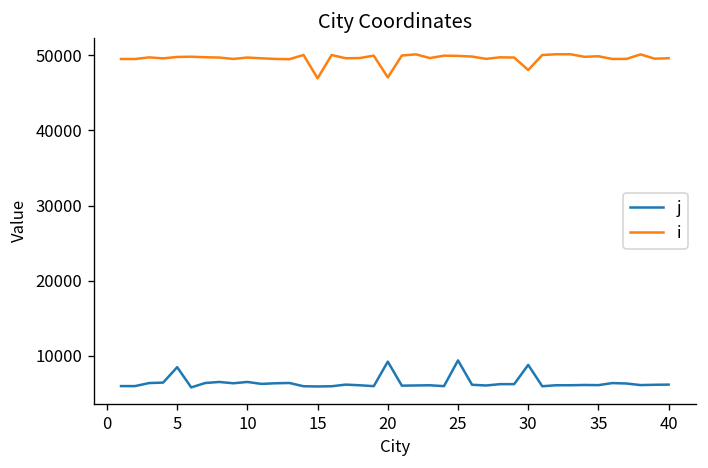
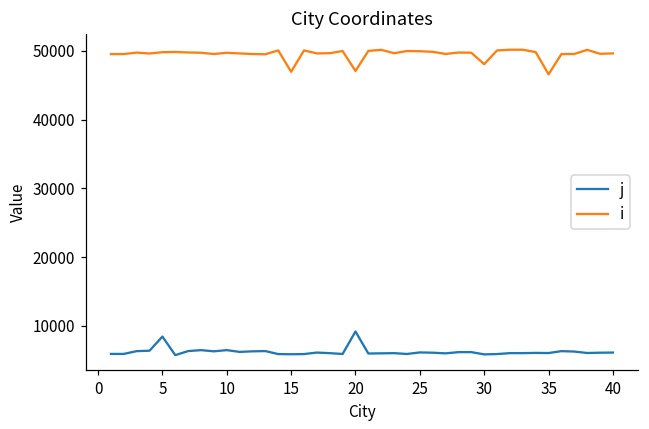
  {
    "j": {
      "5": 8000,
      "10": 6000,
      "15": 6000,
      "20": 9000,
-     "25": 9000,
-     "30": 9000,
+     "25": 6000,
+     "30": 6000,
      "35": 6000,
      "40": 6000
    },
    "i": {
      "5": 50000,
      "10": 50000,
      "15": 47000,
      "20": 47000,
      "25": 50000,
      "30": 48000,
-     "35": 50000,
+     "35": 47000,
      "40": 50000
    }
  }
